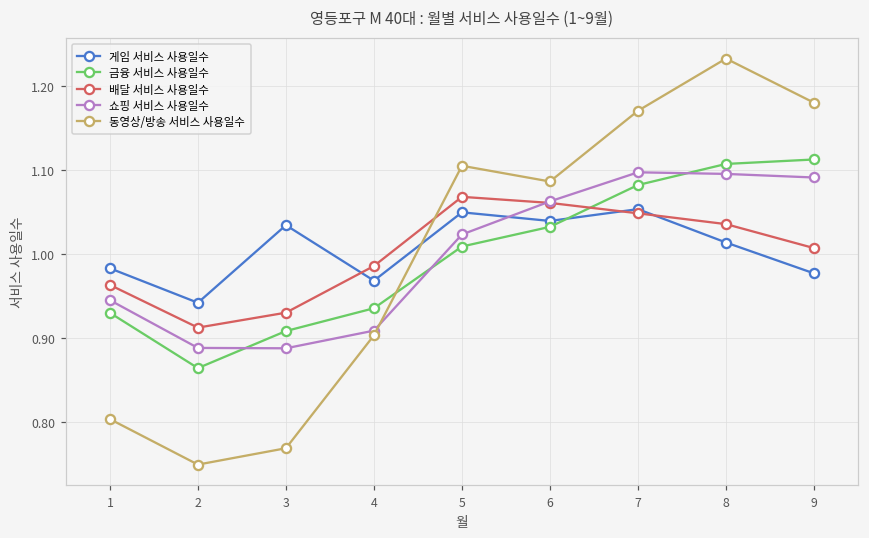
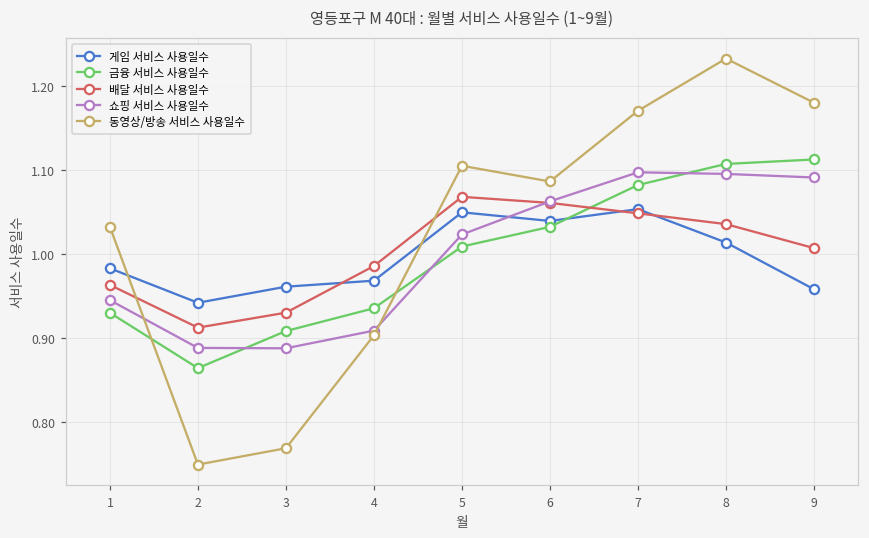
  {
    "게임 서비스 사용일수": {
      "1": 0.98,
      "2": 0.94,
-     "3": 1.03,
+     "3": 0.96,
      "4": 0.97,
      "5": 1.05,
      "6": 1.04,
      "7": 1.05,
      "8": 1.01,
-     "9": 0.98
+     "9": 0.96
    },
    "금융 서비스 사용일수": {
      "1": 0.93,
      "2": 0.86,
      "3": 0.91,
      "4": 0.94,
      "5": 1.01,
      "6": 1.03,
      "7": 1.08,
      "8": 1.11,
      "9": 1.11
    },
    "배달 서비스 사용일수": {
      "1": 0.96,
      "2": 0.91,
      "3": 0.93,
      "4": 0.99,
      "5": 1.07,
      "7": 1.05,
      "8": 1.04,
      "9": 1.01
    },
    "쇼핑 서비스 사용일수": {
      "1": 0.95,
      "2": 0.89,
      "3": 0.89,
      "4": 0.91,
      "5": 1.02,
      "7": 1.10,
      "8": 1.10,
      "9": 1.09
    },
    "동영상/방송 서비스 사용일수": {
-     "1": 0.80,
+     "1": 1.03,
      "2": 0.75,
      "3": 0.77,
      "4": 0.90,
      "5": 1.11,
      "6": 1.09,
      "7": 1.17,
      "8": 1.23,
      "9": 1.18
    }
  }
